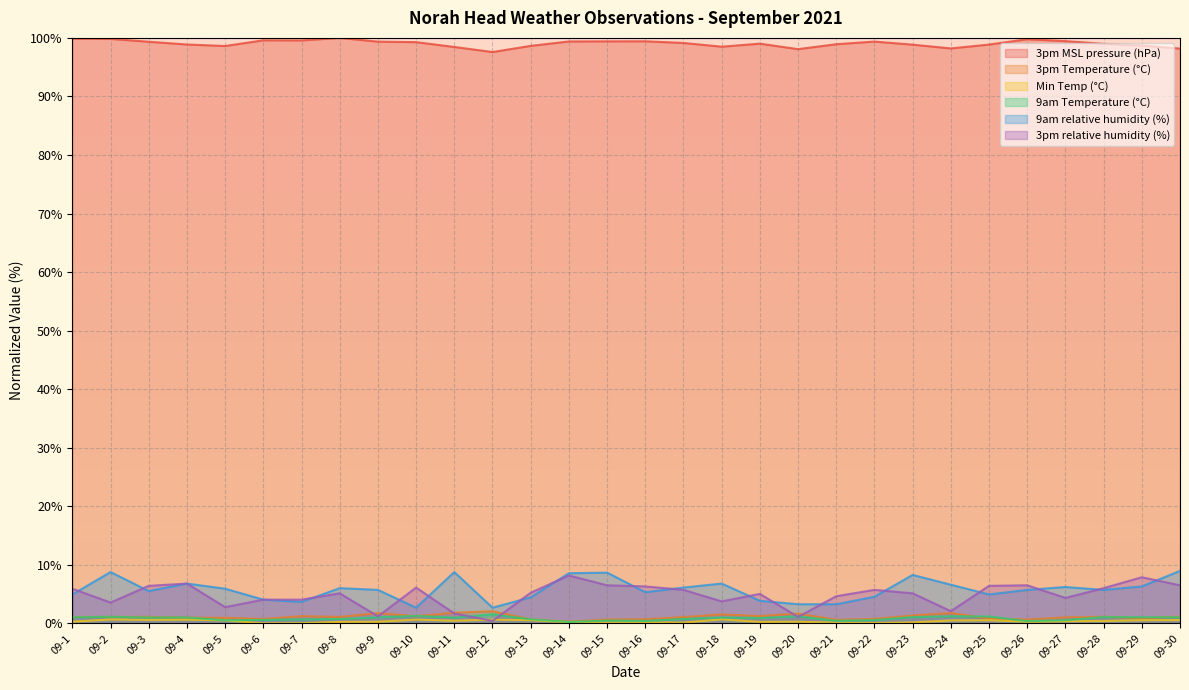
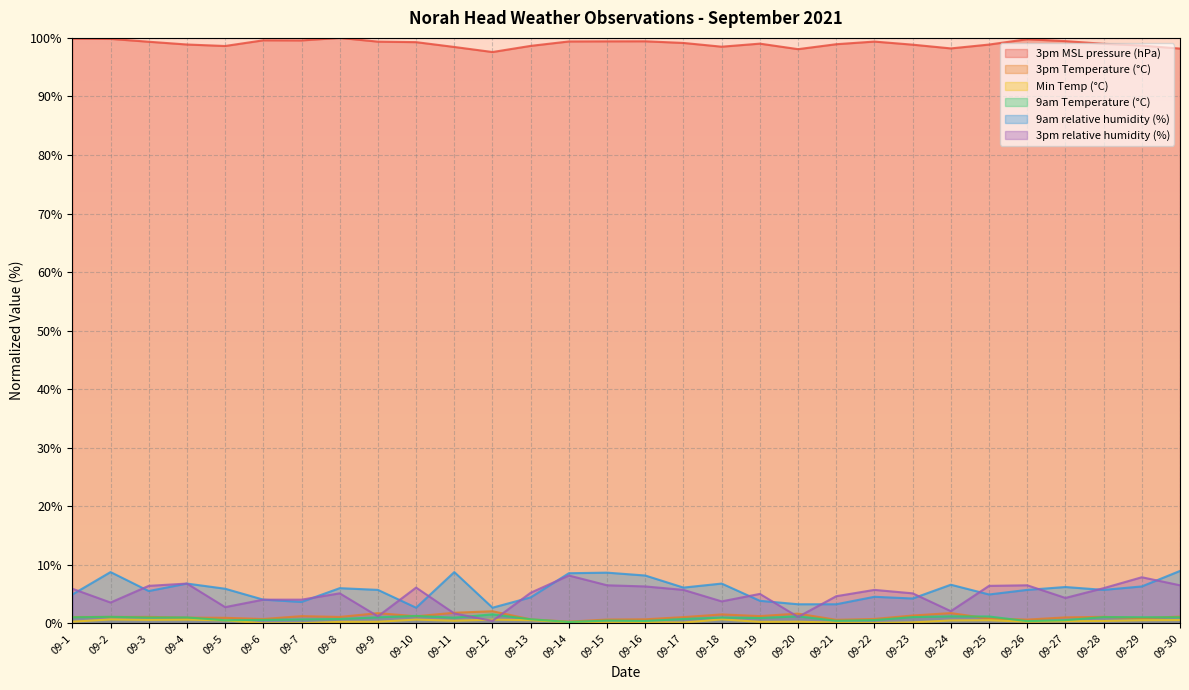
  {
    "9am Temperature (°C)": {
      "09-7": "1%",
      "09-11": "1%",
      "09-12": "2%",
      "09-24": "1%"
    },
    "9am relative humidity (%)": {
      "09-1": "5%",
      "09-2": "9%",
      "09-3": "6%",
      "09-5": "6%",
      "09-8": "6%",
      "09-9": "6%",
      "09-10": "3%",
      "09-11": "9%",
      "09-12": "3%",
      "09-13": "4%",
      "09-15": "9%",
-     "09-16": "5%",
+     "09-16": "8%",
      "09-18": "7%",
      "09-19": "4%",
      "09-20": "3%",
      "09-21": "3%",
      "09-22": "5%",
-     "09-23": "8%",
+     "09-23": "4%",
      "09-24": "7%",
      "09-25": "5%",
      "09-26": "6%",
      "09-27": "6%",
      "09-29": "6%",
      "09-30": "9%"
    },
    "3pm relative humidity (%)": {
      "09-1": "6%",
      "09-2": "4%",
      "09-3": "6%",
      "09-5": "3%",
      "09-8": "5%",
      "09-10": "6%",
      "09-13": "5%",
      "09-15": "6%",
      "09-16": "6%",
      "09-18": "4%",
      "09-19": "5%",
      "09-21": "5%",
      "09-22": "6%",
      "09-23": "5%",
      "09-25": "6%",
      "09-26": "6%",
      "09-27": "4%",
      "09-29": "8%",
      "09-30": "6%"
    }
  }
